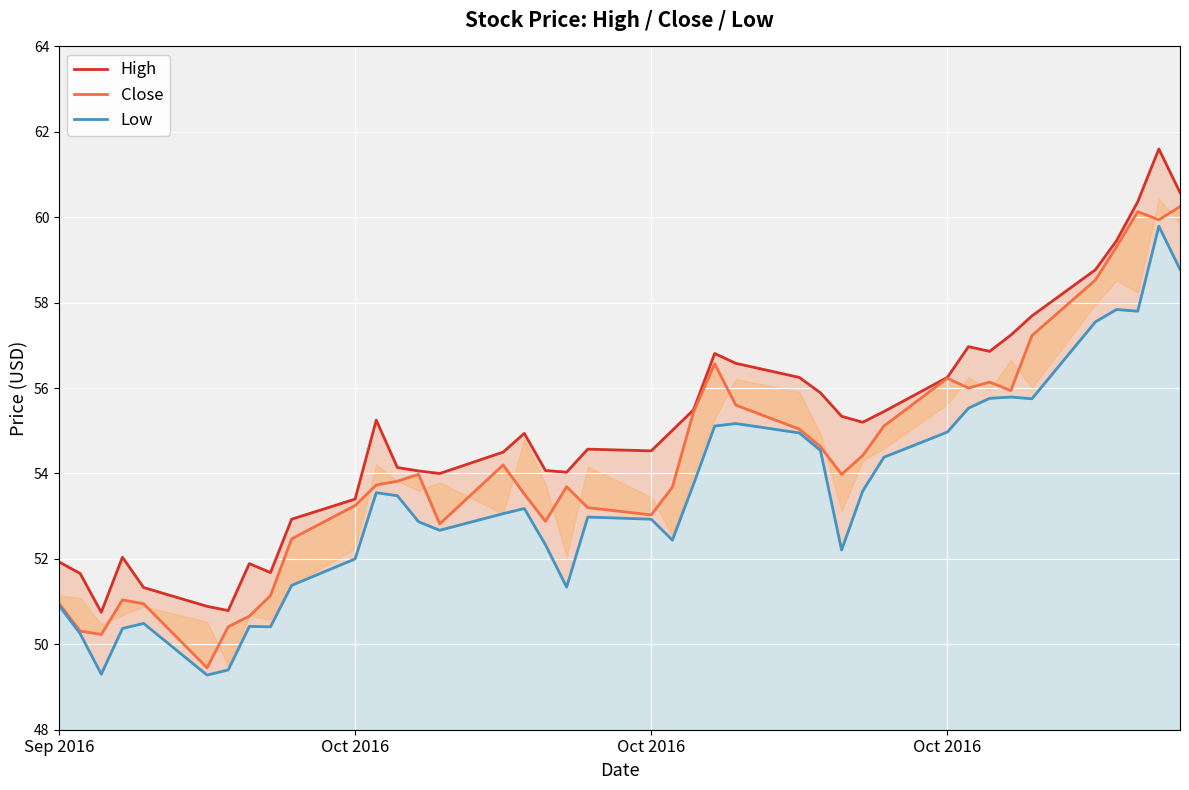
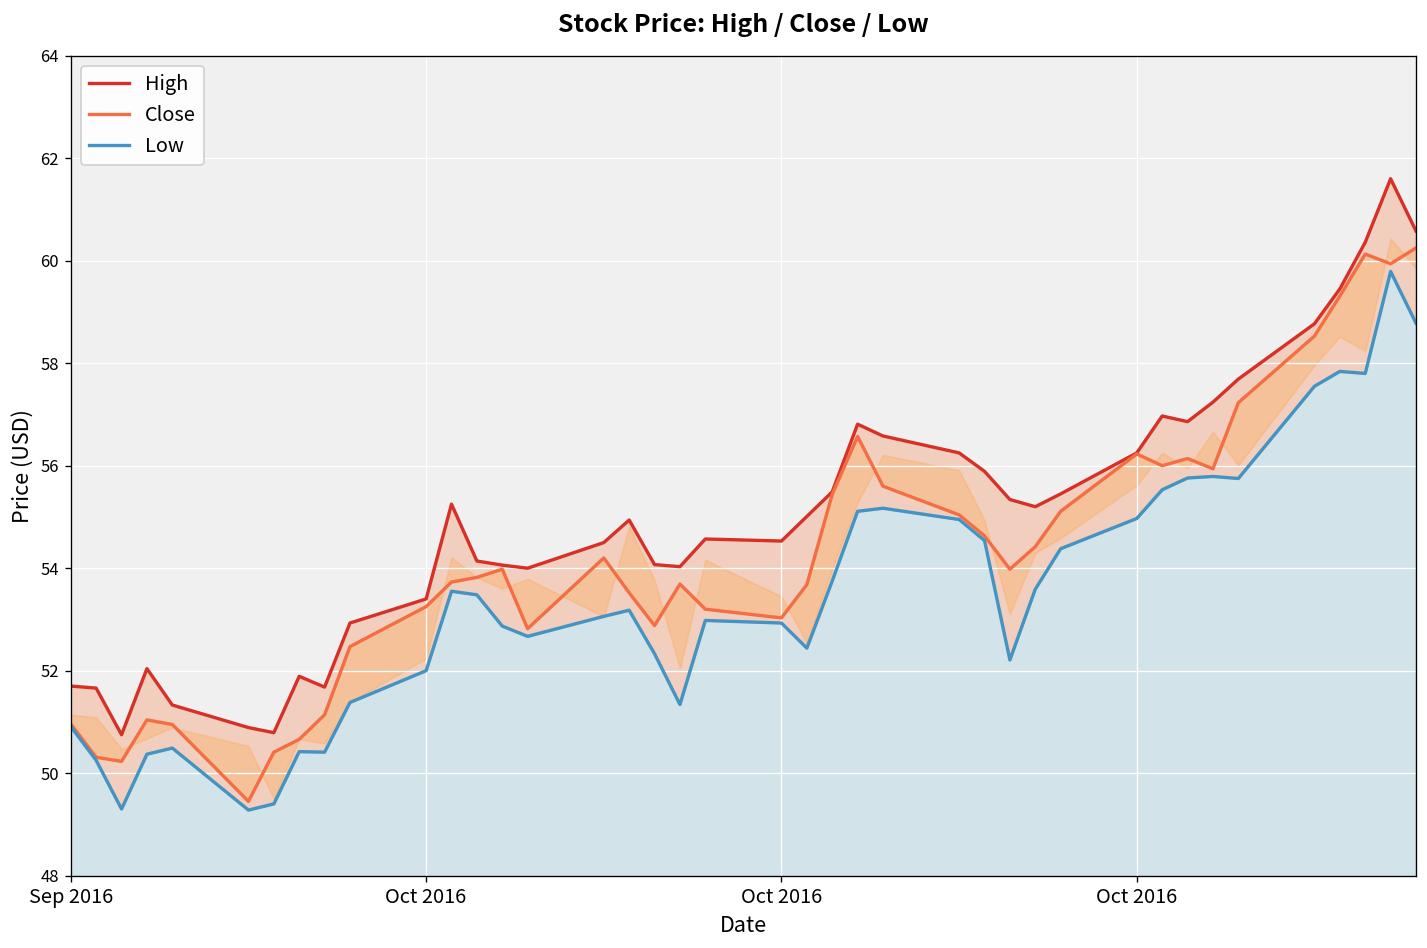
  {
    "High": {
-     "Sep 2016": 51.9
+     "Sep 2016": 51.7
    }
  }
